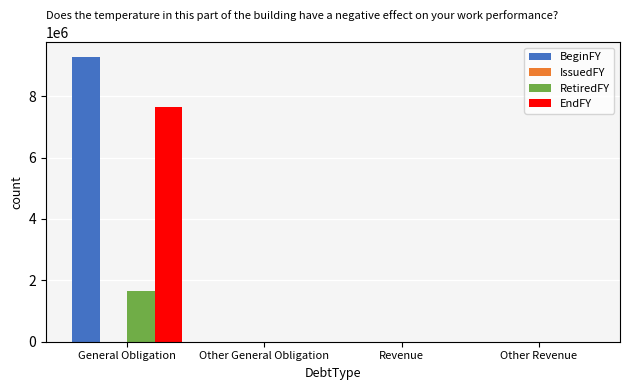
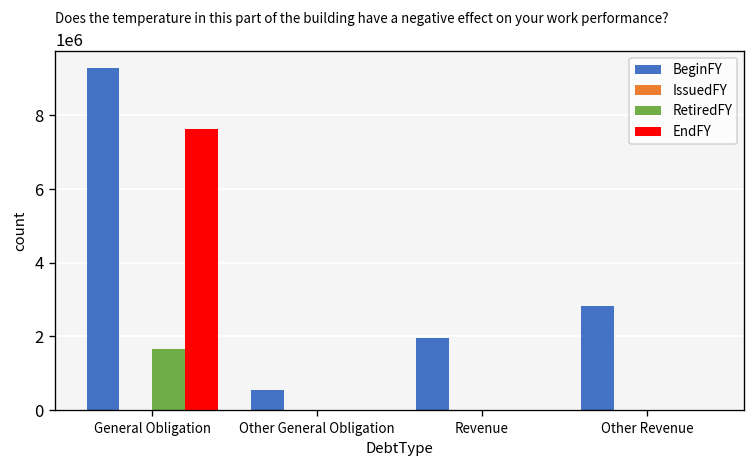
  {
    "BeginFY": {
      "General Obligation": 9300000,
-     "Other General Obligation": 0,
-     "Revenue": 0,
-     "Other Revenue": 0
+     "Other General Obligation": 500000,
+     "Revenue": 2000000,
+     "Other Revenue": 2800000
    },
    "IssuedFY": {
      "General Obligation": 0,
      "Other General Obligation": 0,
      "Revenue": 0,
      "Other Revenue": 0
    },
    "RetiredFY": {
      "General Obligation": 1600000,
      "Other General Obligation": 0,
      "Revenue": 0,
      "Other Revenue": 0
    },
    "EndFY": {
      "General Obligation": 7600000,
      "Other General Obligation": 0,
      "Revenue": 0,
      "Other Revenue": 0
    }
  }
